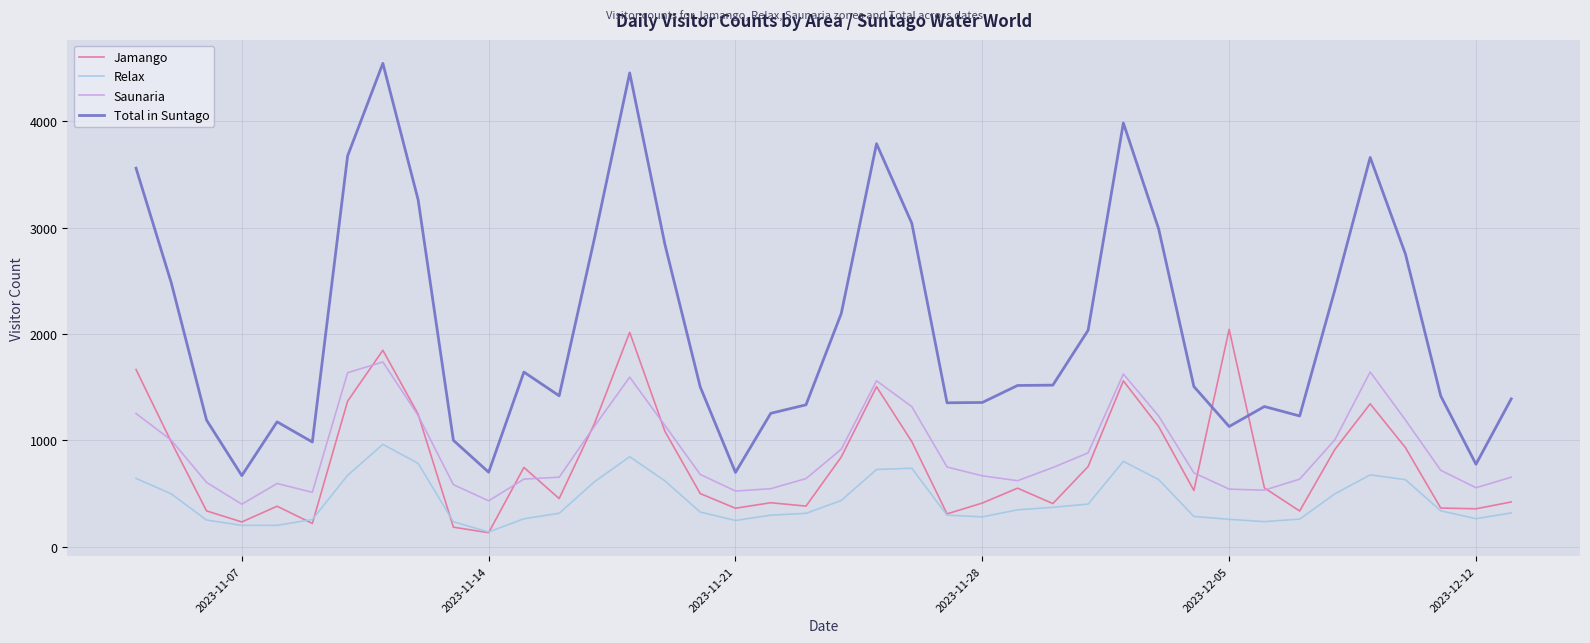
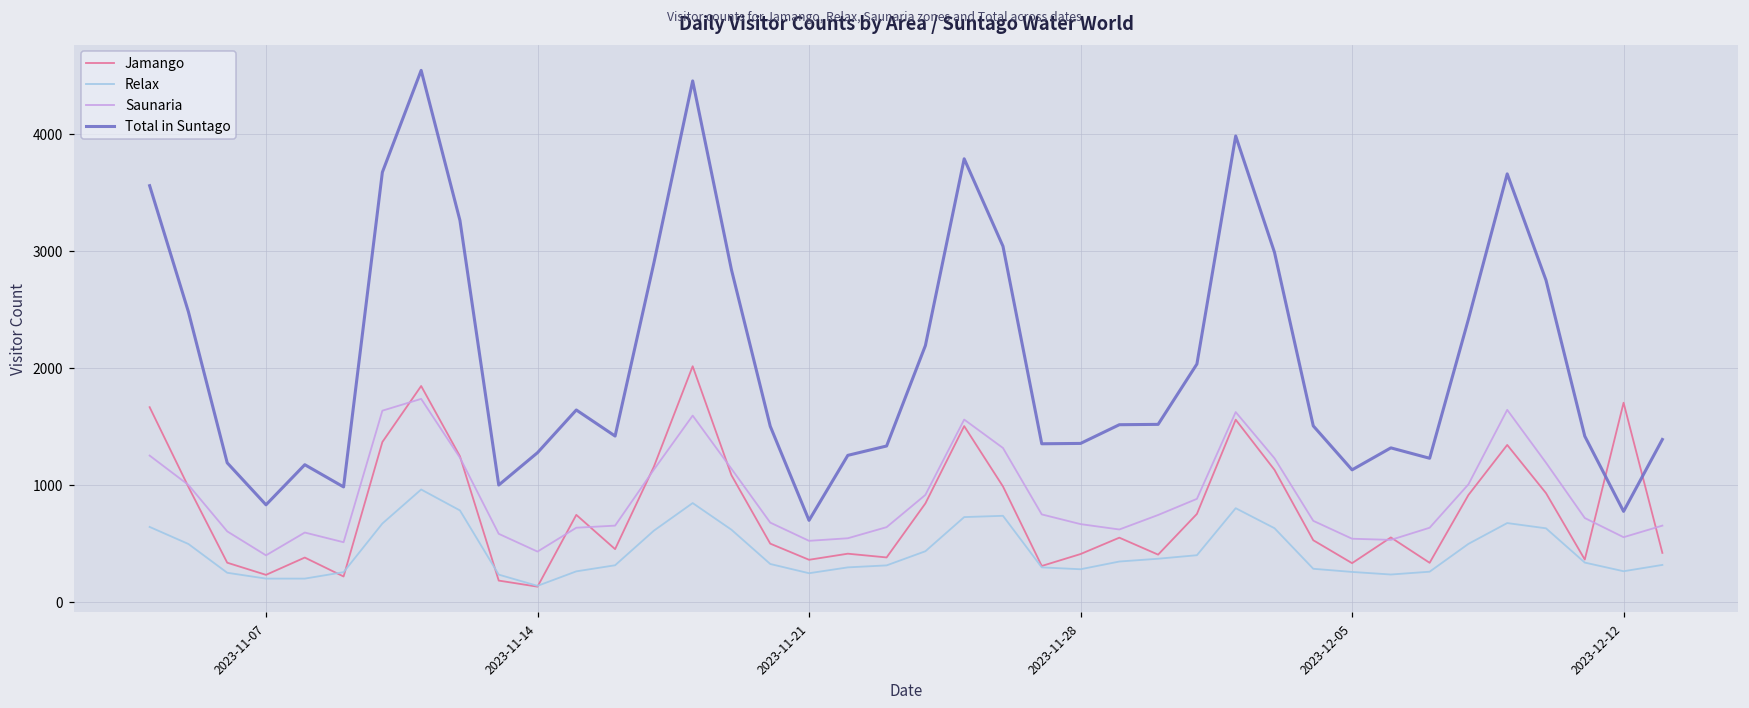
  {
    "Jamango": {
      "2023-11-07": 230,
      "2023-11-21": 360,
      "2023-11-28": 410,
-     "2023-12-05": 2040,
-     "2023-12-12": 360
+     "2023-12-05": 330,
+     "2023-12-12": 1700
    },
    "Total in Suntago": {
-     "2023-11-07": 670,
-     "2023-11-14": 700,
+     "2023-11-07": 830,
+     "2023-11-14": 1280,
      "2023-11-21": 700,
      "2023-11-28": 1360,
      "2023-12-05": 1130,
      "2023-12-12": 780
    }
  }
